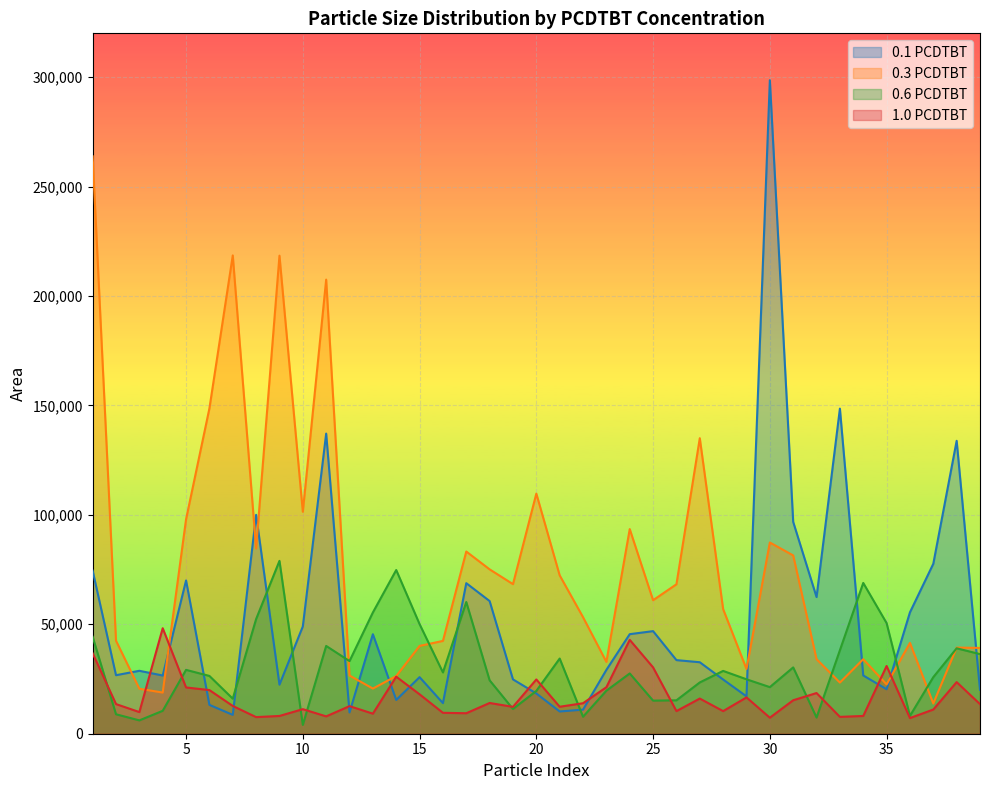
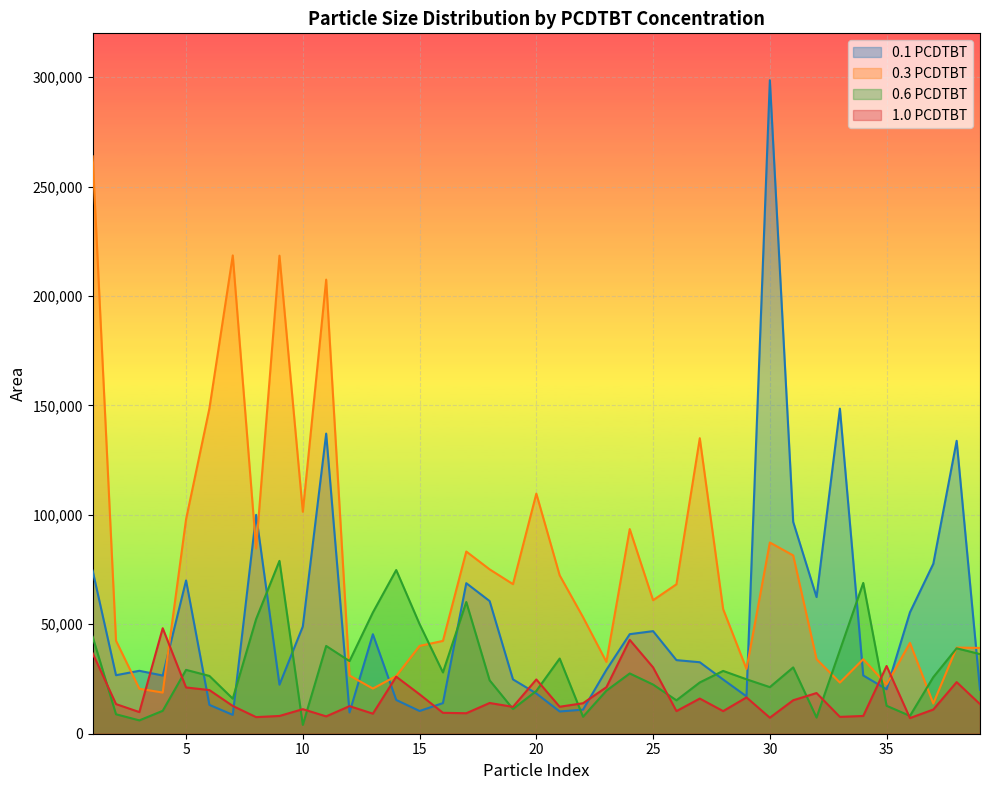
  {
    "0.1 PCDTBT": {
      "5": "70,000",
      "10": "49,000",
-     "15": "26,000",
+     "15": "10,000",
      "20": "18,000",
      "25": "47,000",
      "30": "299,000",
      "35": "20,000"
    },
    "0.6 PCDTBT": {
      "5": "29,000",
      "10": "4,000",
      "15": "50,000",
      "20": "20,000",
-     "25": "15,000",
+     "25": "22,000",
      "30": "21,000",
-     "35": "51,000"
+     "35": "13,000"
    }
  }
